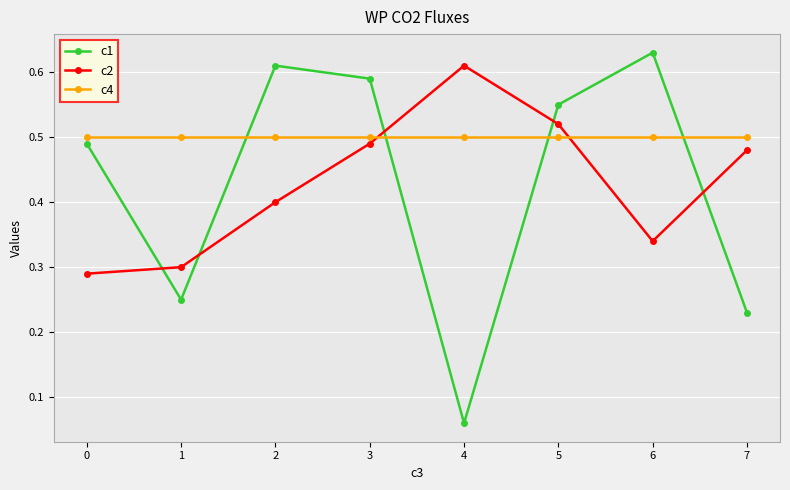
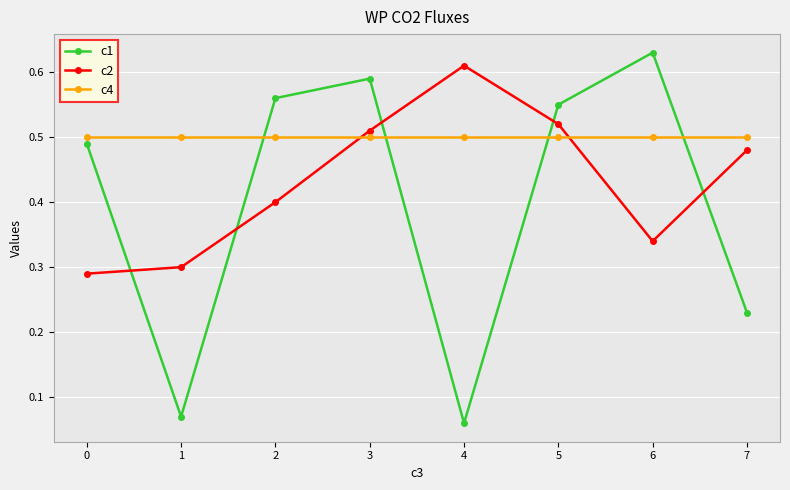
  {
    "c1": {
      "0": 0.49,
-     "1": 0.25,
-     "2": 0.61,
+     "1": 0.07,
+     "2": 0.56,
      "3": 0.59,
      "4": 0.06,
      "5": 0.55,
      "6": 0.63,
      "7": 0.23
    },
    "c2": {
      "0": 0.29,
      "1": 0.30,
      "2": 0.40,
-     "3": 0.49,
+     "3": 0.51,
      "4": 0.61,
      "5": 0.52,
      "6": 0.34,
      "7": 0.48
    },
    "c4": {
      "0": 0.50,
      "1": 0.50,
      "2": 0.50,
      "3": 0.50,
      "4": 0.50,
      "5": 0.50,
      "6": 0.50,
      "7": 0.50
    }
  }
